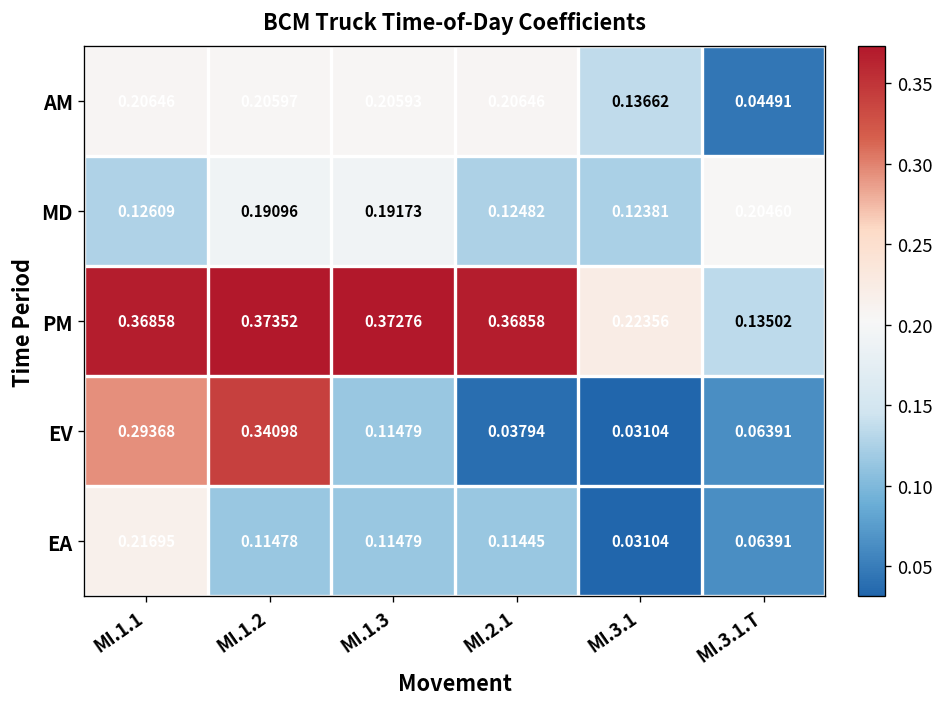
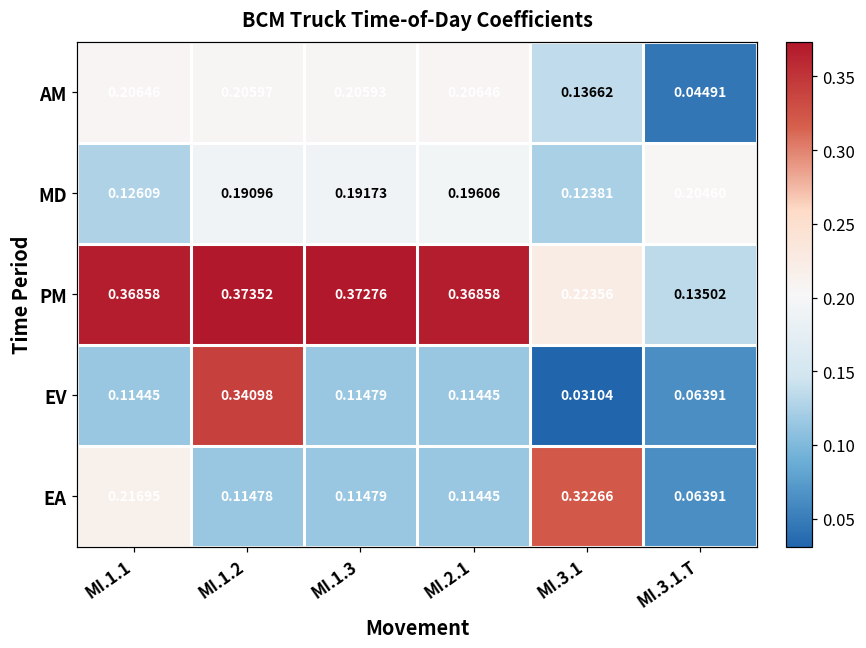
  {
    "AM": {
      "MI.3.1": 0.13662,
      "MI.3.1.T": 0.04491
    },
    "MD": {
      "MI.1.1": 0.12609,
      "MI.1.2": 0.19096,
      "MI.1.3": 0.19173,
-     "MI.2.1": 0.12482,
+     "MI.2.1": 0.19606,
      "MI.3.1": 0.12381
    },
    "PM": {
      "MI.1.1": 0.36858,
      "MI.1.2": 0.37352,
      "MI.1.3": 0.37276,
      "MI.2.1": 0.36858,
      "MI.3.1.T": 0.13502
    },
    "EV": {
-     "MI.1.1": 0.29368,
+     "MI.1.1": 0.11445,
      "MI.1.2": 0.34098,
      "MI.1.3": 0.11479,
-     "MI.2.1": 0.03794,
+     "MI.2.1": 0.11445,
      "MI.3.1": 0.03104,
      "MI.3.1.T": 0.06391
    },
    "EA": {
      "MI.1.2": 0.11478,
      "MI.1.3": 0.11479,
      "MI.2.1": 0.11445,
-     "MI.3.1": 0.03104,
+     "MI.3.1": 0.32266,
      "MI.3.1.T": 0.06391
    }
  }
